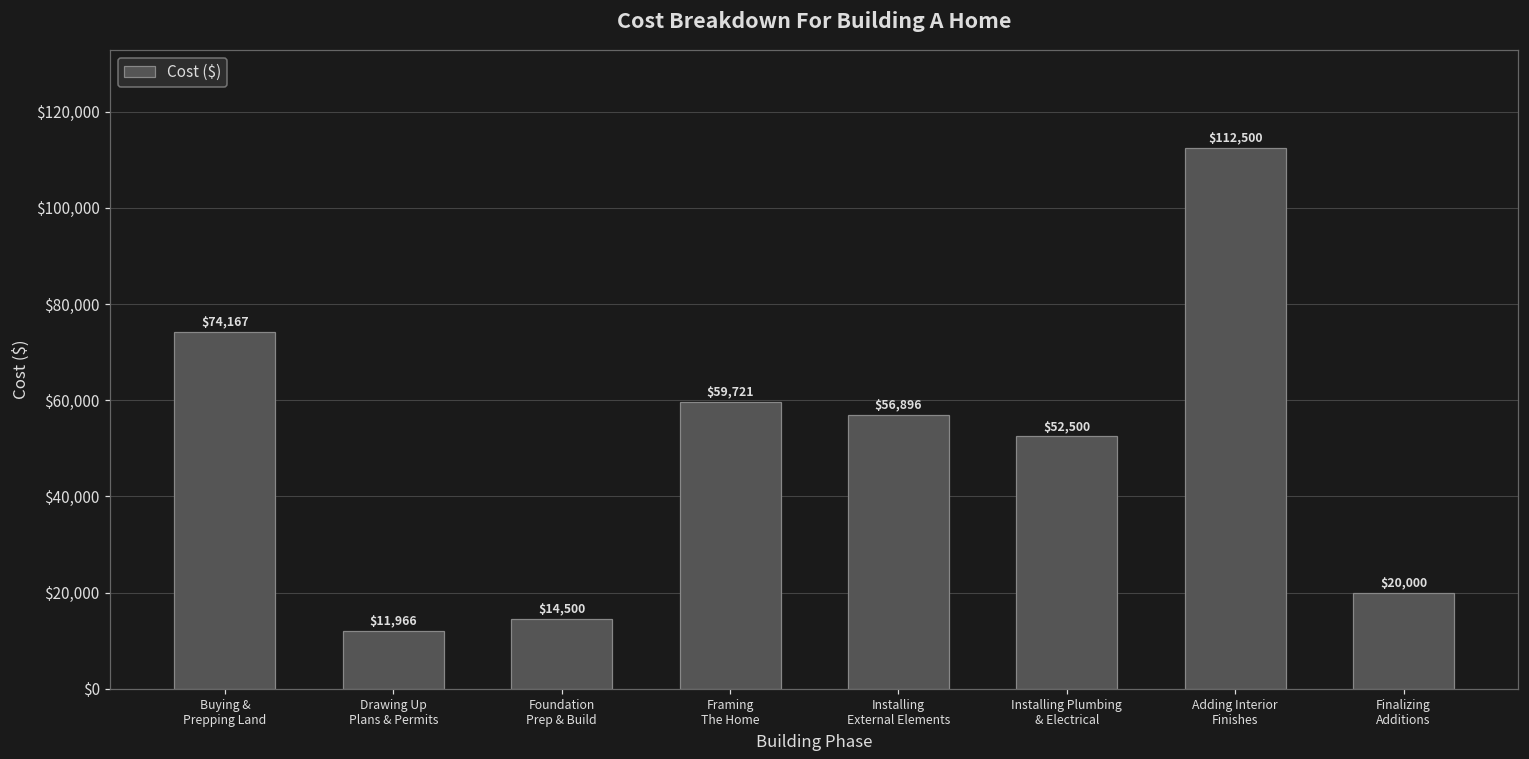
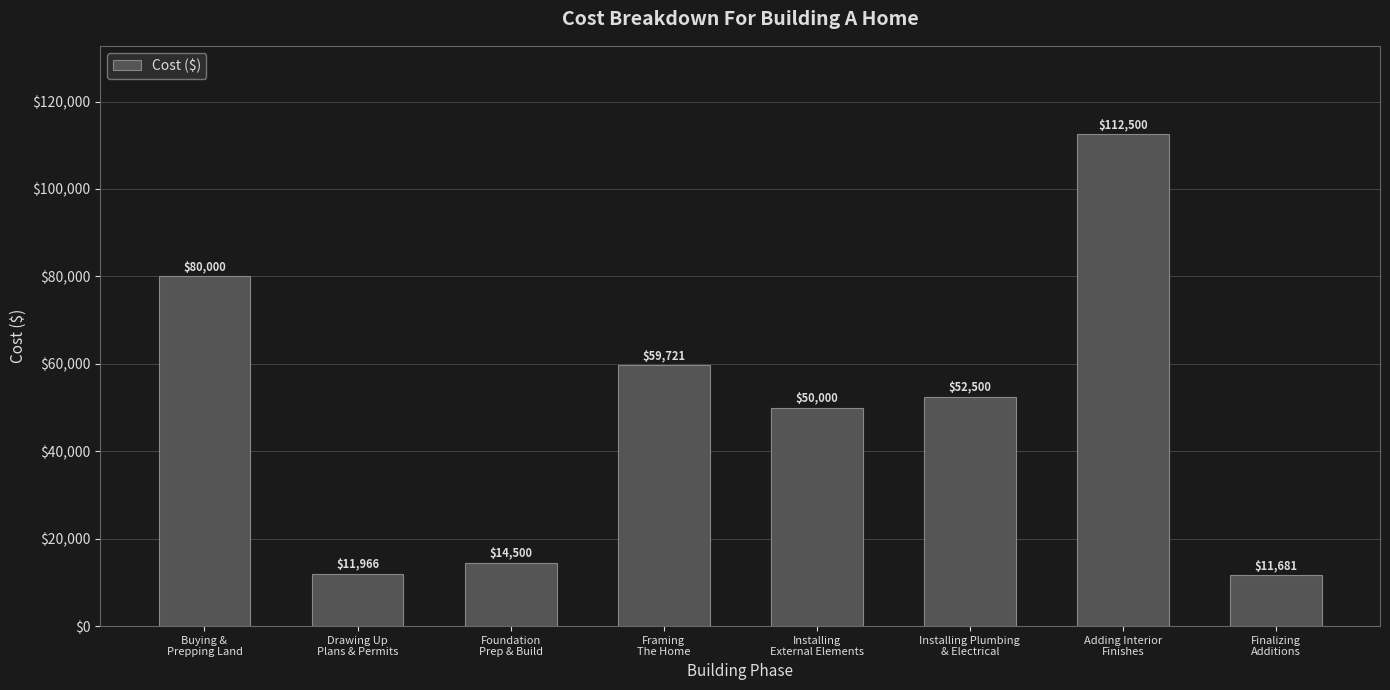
  {
-   "Buying & Prepping Land": "$74,167",
+   "Buying & Prepping Land": "$80,000",
    "Drawing Up Plans & Permits": "$11,966",
    "Foundation Prep & Build": "$14,500",
    "Framing The Home": "$59,721",
-   "Installing External Elements": "$56,896",
+   "Installing External Elements": "$50,000",
    "Installing Plumbing & Electrical": "$52,500",
    "Adding Interior Finishes": "$112,500",
-   "Finalizing Additions": "$20,000"
+   "Finalizing Additions": "$11,681"
  }
